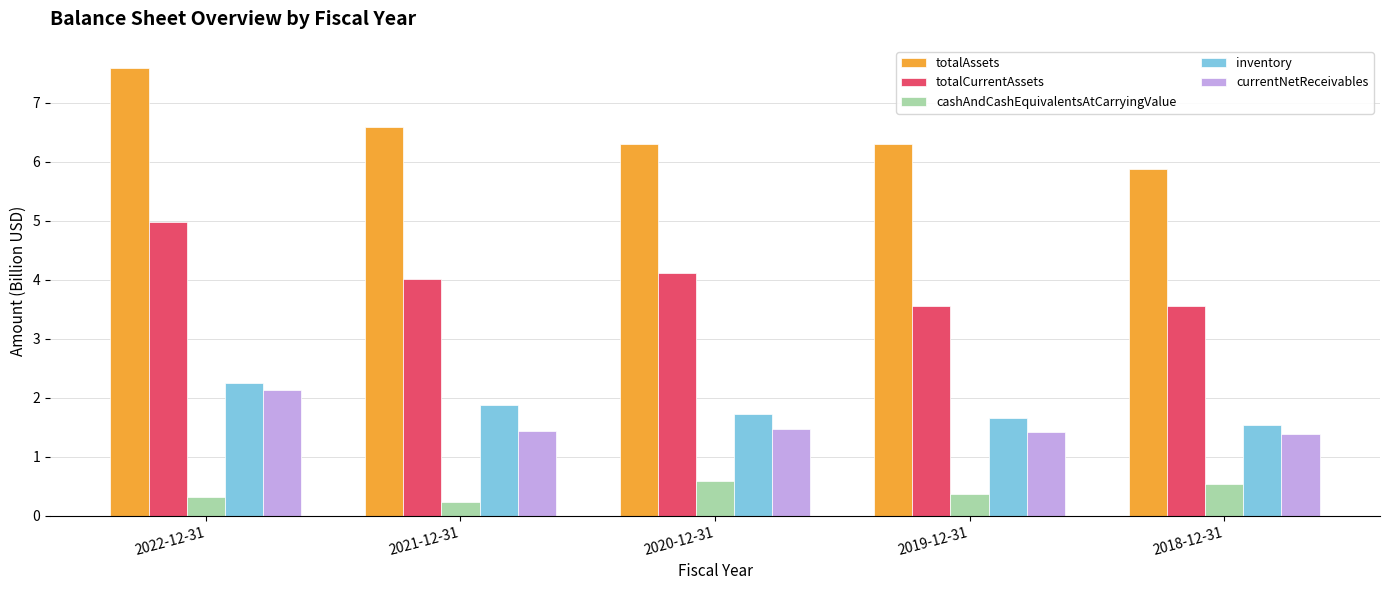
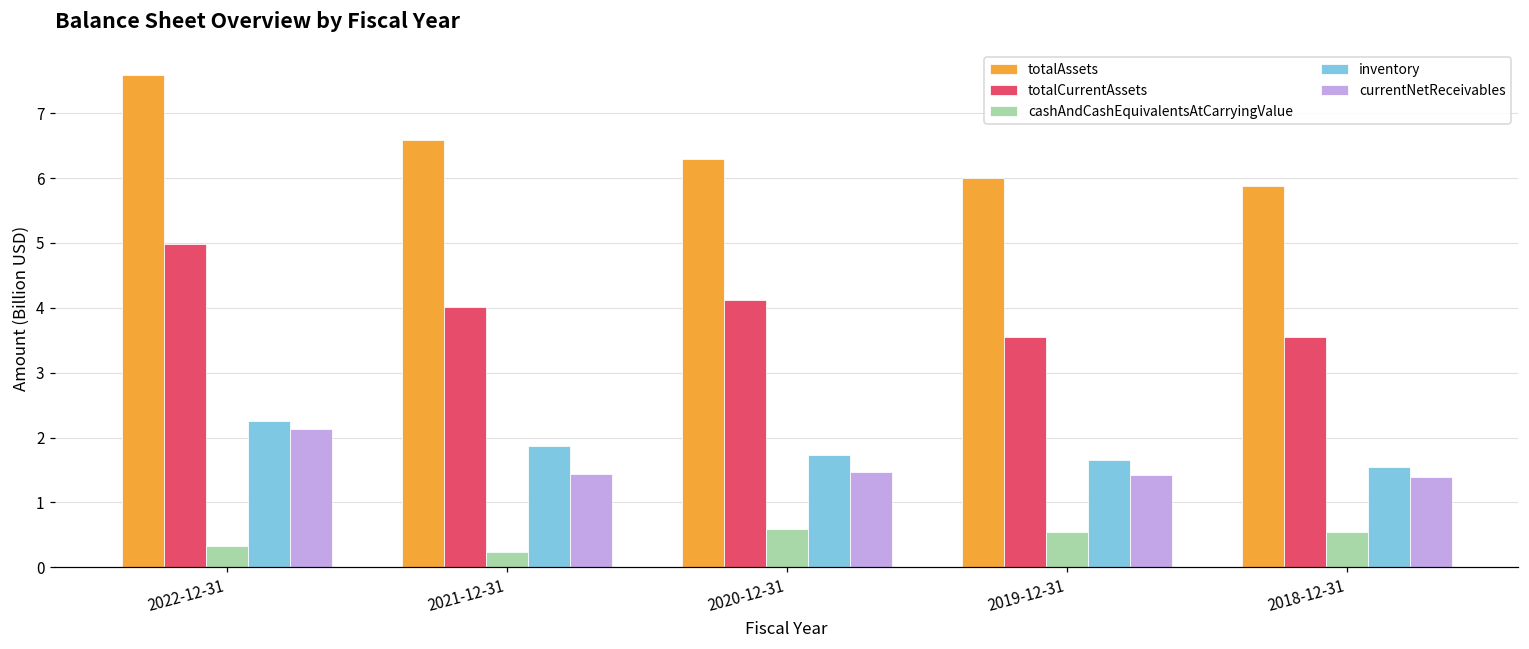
  {
    "totalAssets": {
      "2022-12-31": 7.6,
      "2021-12-31": 6.6,
      "2020-12-31": 6.3,
-     "2019-12-31": 6.3,
+     "2019-12-31": 6.0,
      "2018-12-31": 5.9
    },
    "totalCurrentAssets": {
      "2022-12-31": 5.0,
      "2021-12-31": 4.0,
      "2020-12-31": 4.1,
      "2019-12-31": 3.6,
      "2018-12-31": 3.6
    },
    "cashAndCashEquivalentsAtCarryingValue": {
      "2022-12-31": 0.3,
      "2021-12-31": 0.2,
      "2020-12-31": 0.6,
-     "2019-12-31": 0.4,
+     "2019-12-31": 0.5,
      "2018-12-31": 0.5
    },
    "inventory": {
      "2022-12-31": 2.3,
      "2021-12-31": 1.9,
      "2020-12-31": 1.7,
      "2019-12-31": 1.7,
      "2018-12-31": 1.5
    },
    "currentNetReceivables": {
      "2022-12-31": 2.1,
      "2021-12-31": 1.4,
      "2020-12-31": 1.5,
      "2019-12-31": 1.4,
      "2018-12-31": 1.4
    }
  }
